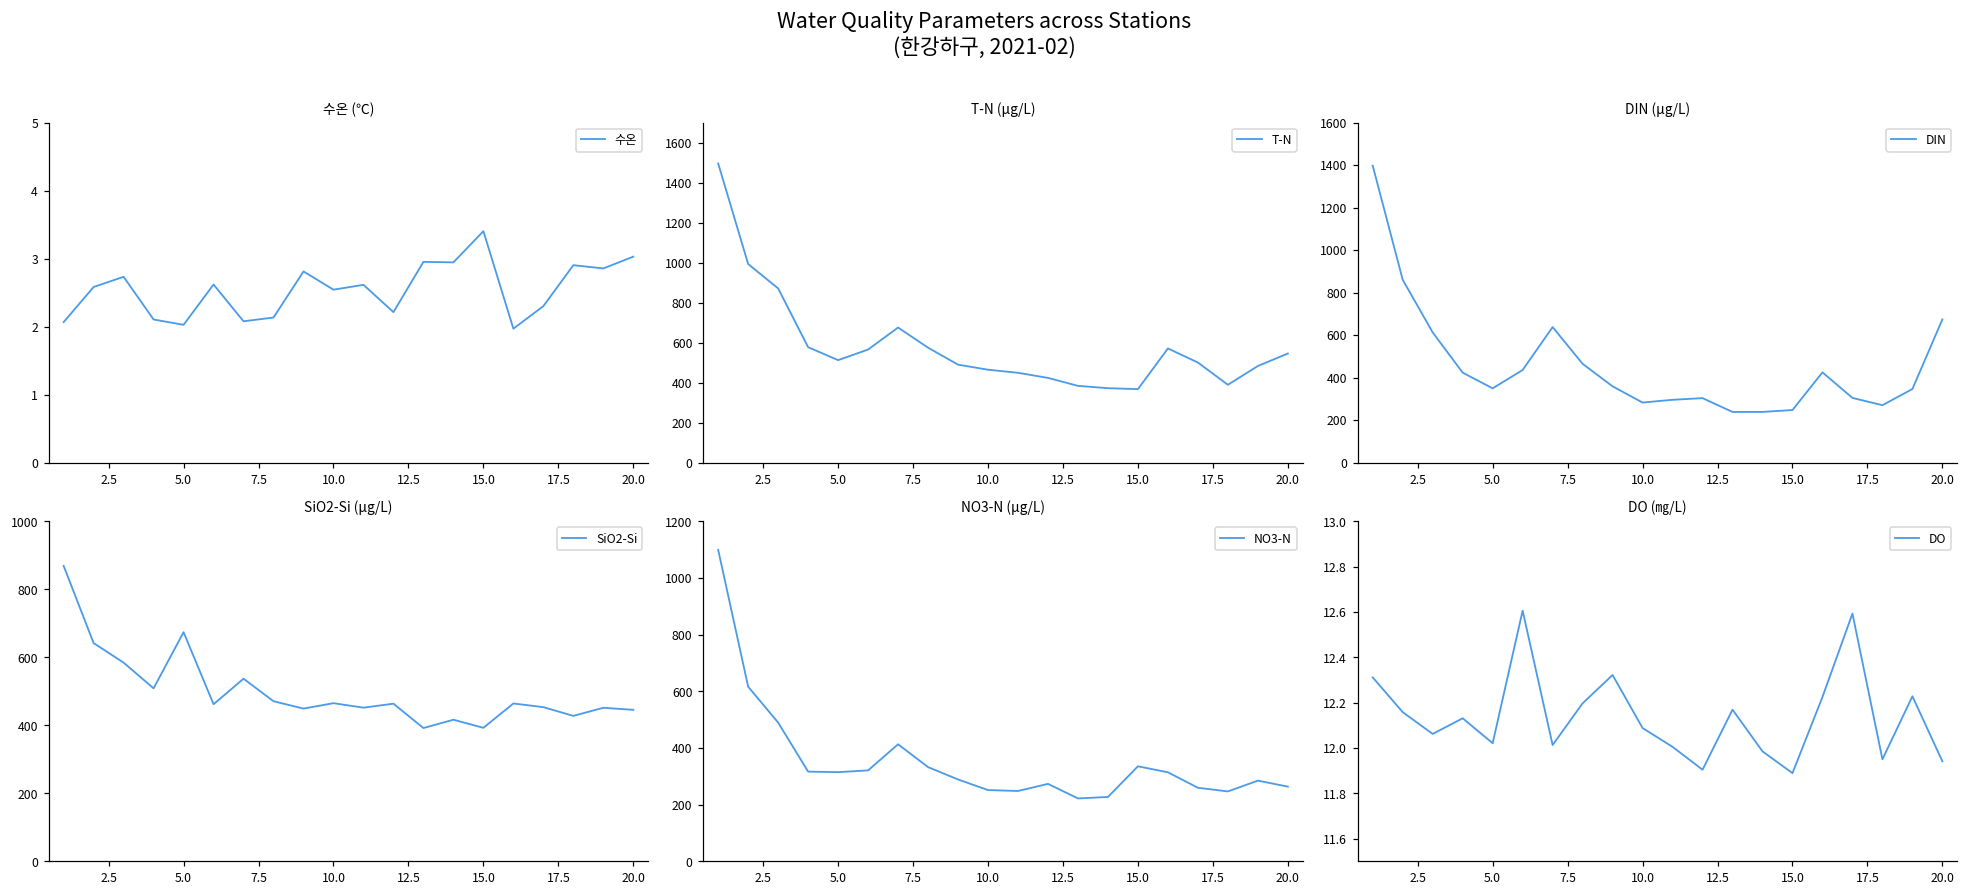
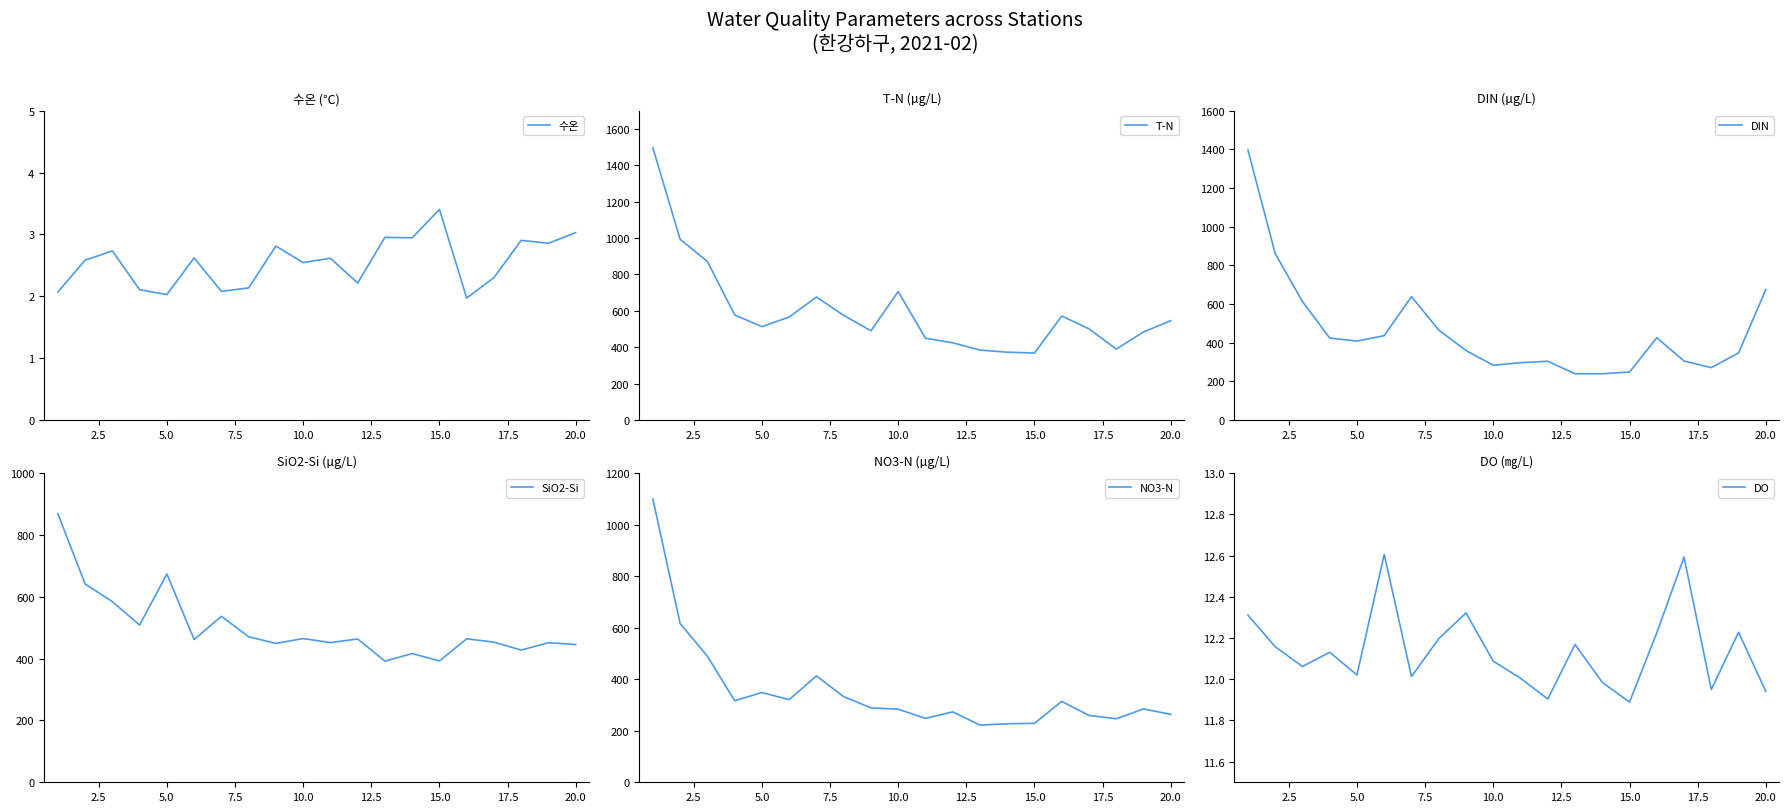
  {
    "수온 (℃)": {
      "5.0": 2.0,
      "10.0": 2.5,
      "15.0": 3.4,
      "20.0": 3.0
    },
    "T-N (µg/L)": {
      "5.0": 510,
-     "10.0": 460,
+     "10.0": 710,
      "15.0": 370,
      "20.0": 550
    },
    "DIN (µg/L)": {
-     "5.0": 350,
+     "5.0": 410,
      "10.0": 280,
      "15.0": 250,
      "20.0": 670
    },
    "SiO2-Si (µg/L)": {
      "5.0": 670,
      "10.0": 470,
      "15.0": 390,
      "20.0": 450
    },
    "NO3-N (µg/L)": {
-     "5.0": 310,
-     "10.0": 250,
-     "15.0": 340,
+     "5.0": 350,
+     "10.0": 280,
+     "15.0": 230,
      "20.0": 260
    },
    "DO (㎎/L)": {
      "5.0": 12.02,
      "10.0": 12.09,
      "15.0": 11.89,
      "20.0": 11.94
    }
  }
